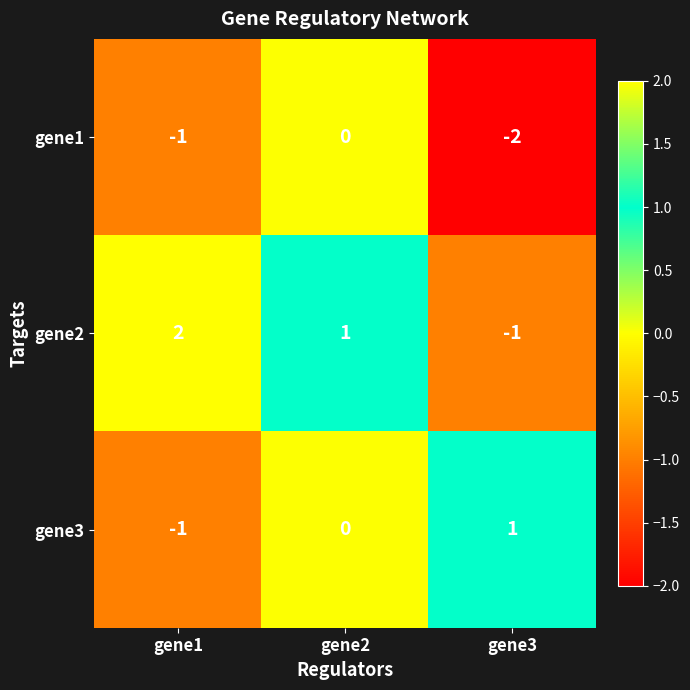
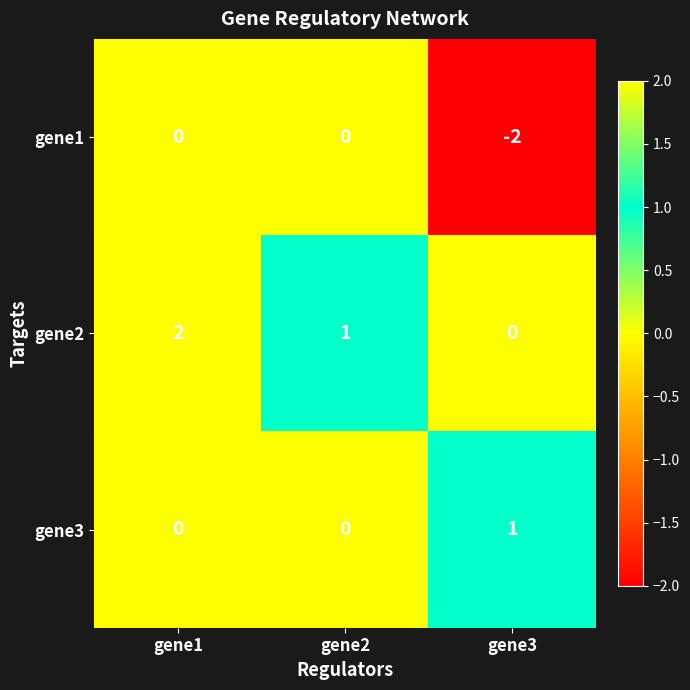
  {
    "gene1": {
-     "gene1": -1,
+     "gene1": 0,
      "gene2": 0,
      "gene3": -2
    },
    "gene2": {
      "gene1": 2,
      "gene2": 1,
-     "gene3": -1
+     "gene3": 0
    },
    "gene3": {
-     "gene1": -1,
+     "gene1": 0,
      "gene2": 0,
      "gene3": 1
    }
  }
